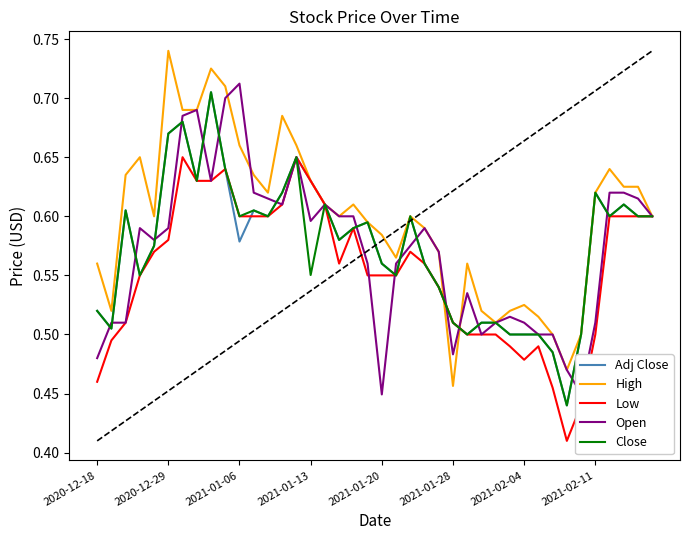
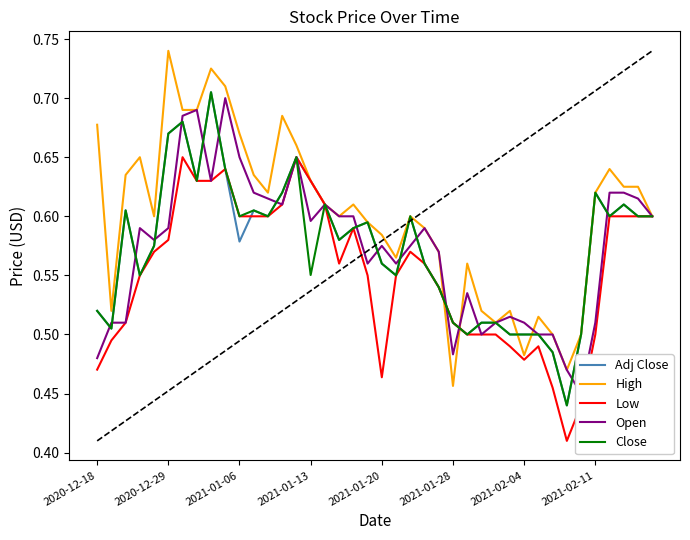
  {
    "Adj Close": {
      "2021-01-06": 0.579
    },
    "High": {
-     "2020-12-18": 0.560,
+     "2020-12-18": 0.677,
      "2020-12-29": 0.740,
-     "2021-01-06": 0.660,
+     "2021-01-06": 0.670,
      "2021-01-20": 0.584,
      "2021-01-28": 0.456,
-     "2021-02-04": 0.525
+     "2021-02-04": 0.482
    },
    "Low": {
-     "2020-12-18": 0.460,
+     "2020-12-18": 0.470,
      "2020-12-29": 0.580,
-     "2021-01-20": 0.550,
+     "2021-01-20": 0.464,
      "2021-02-04": 0.479,
      "2021-02-11": 0.500
    },
    "Open": {
      "2020-12-18": 0.480,
      "2020-12-29": 0.590,
-     "2021-01-06": 0.712,
+     "2021-01-06": 0.650,
      "2021-01-13": 0.596,
-     "2021-01-20": 0.449,
+     "2021-01-20": 0.575,
      "2021-01-28": 0.483,
      "2021-02-04": 0.510,
      "2021-02-11": 0.510
    },
    "Close": {
      "2021-01-13": 0.550
    }
  }
